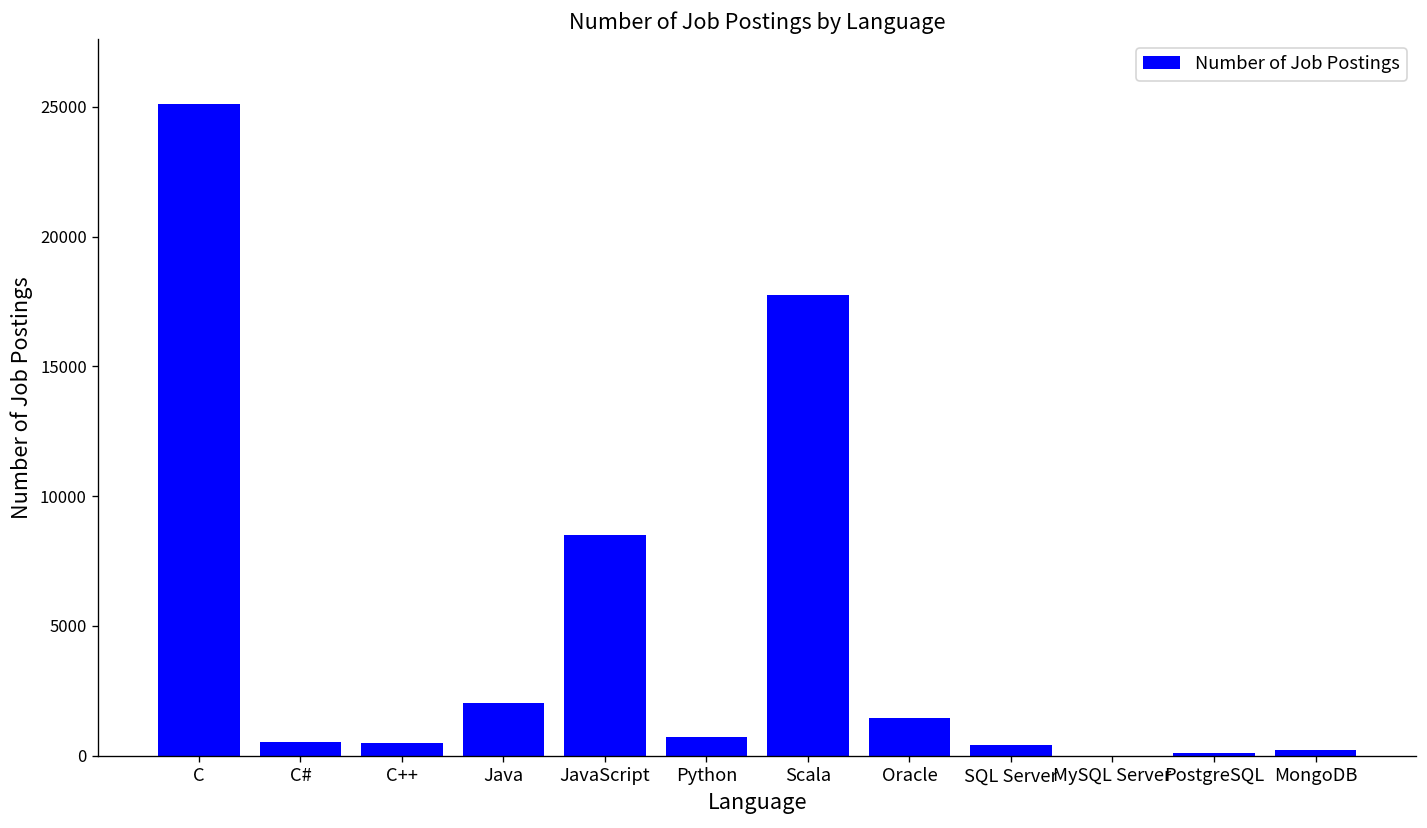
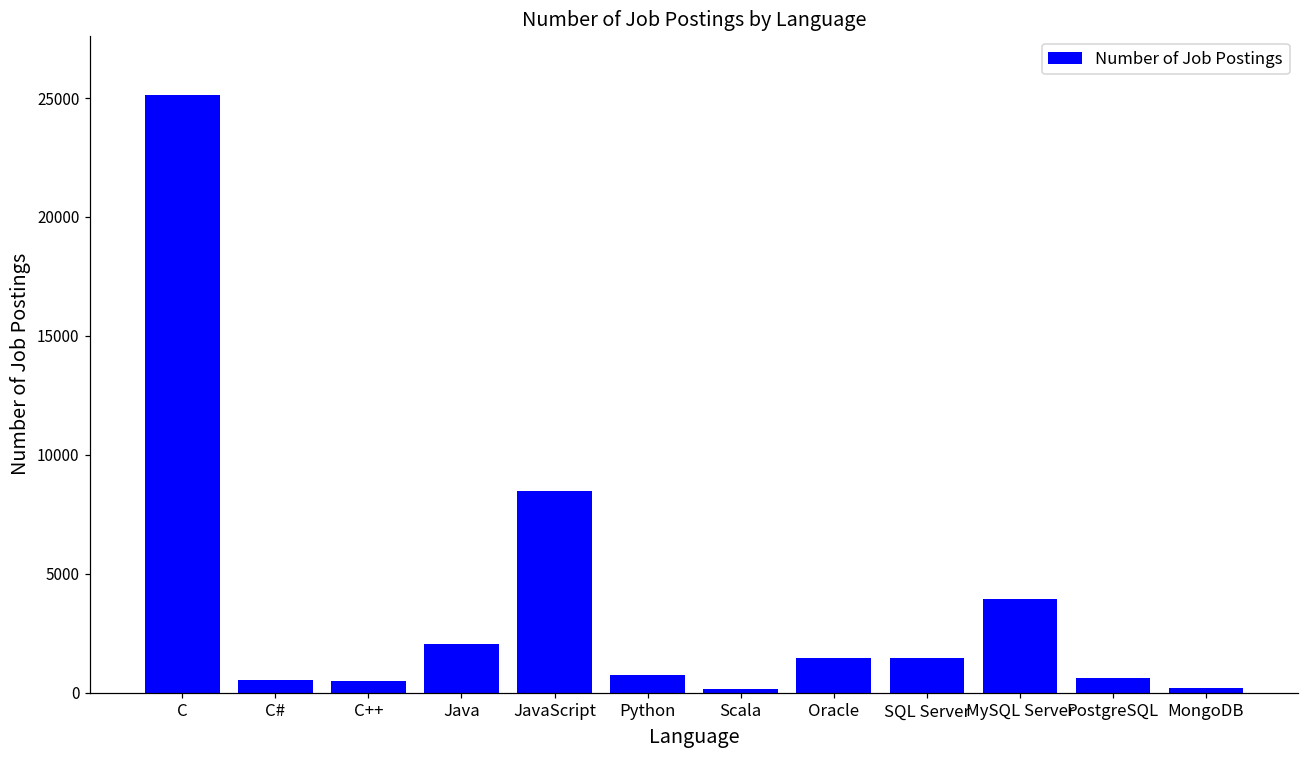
  {
    "C": 25100,
    "C#": 500,
    "C++": 500,
    "Java": 2000,
    "JavaScript": 8500,
    "Python": 700,
-   "Scala": 17800,
+   "Scala": 100,
    "Oracle": 1400,
-   "SQL Server": 400,
-   "MySQL Server": 0,
-   "PostgreSQL": 100,
+   "SQL Server": 1500,
+   "MySQL Server": 3900,
+   "PostgreSQL": 600,
    "MongoDB": 200
  }
